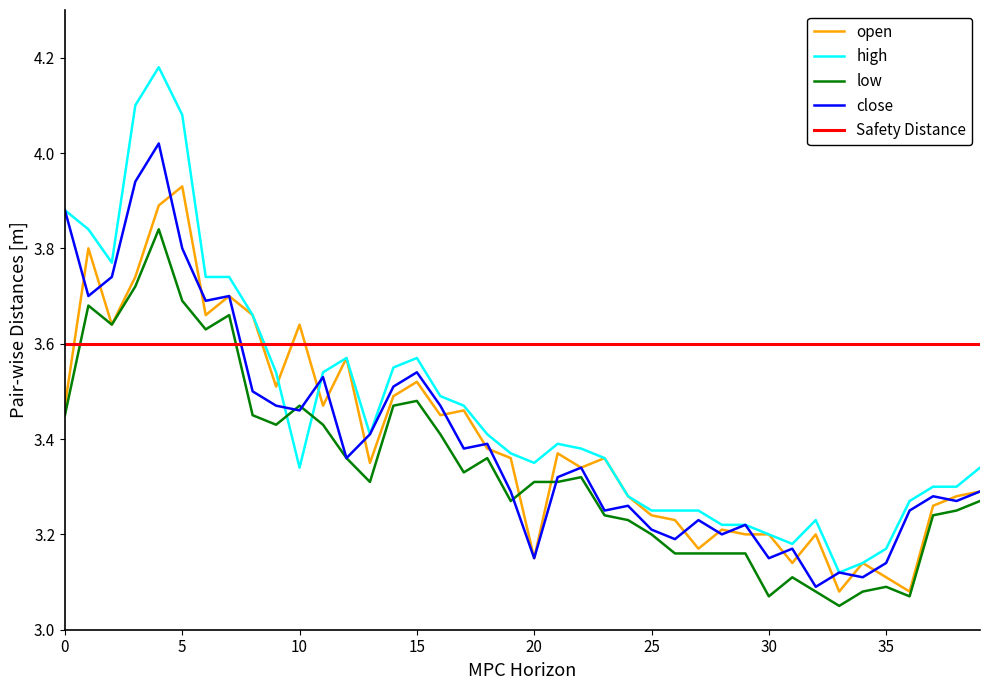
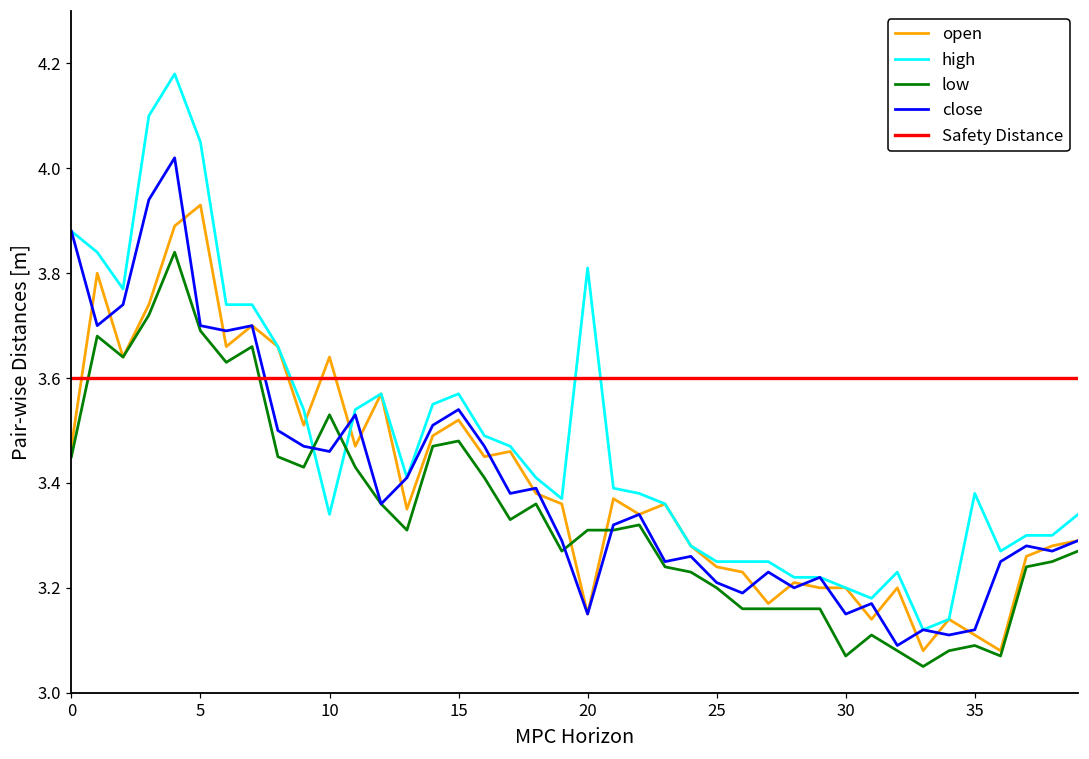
  {
    "open": {
      "0": 3.47,
      "5": 3.93,
      "10": 3.64,
      "15": 3.52,
      "25": 3.24,
      "35": 3.11
    },
    "high": {
-     "5": 4.08,
+     "5": 4.05,
      "10": 3.34,
      "15": 3.57,
-     "20": 3.35,
+     "20": 3.81,
      "25": 3.25,
-     "35": 3.17
+     "35": 3.38
    },
    "low": {
      "0": 3.45,
      "5": 3.69,
-     "10": 3.47,
+     "10": 3.53,
      "15": 3.48,
      "20": 3.31,
      "25": 3.20,
      "30": 3.07,
      "35": 3.09
    },
    "close": {
-     "5": 3.8,
+     "5": 3.7,
      "10": 3.46,
      "15": 3.54,
      "25": 3.21,
      "30": 3.15,
-     "35": 3.14
+     "35": 3.12
    },
    "Safety Distance": {
      "0": 3.60,
      "5": 3.60,
      "10": 3.60,
      "15": 3.60,
      "20": 3.60,
      "25": 3.60,
      "30": 3.60,
      "35": 3.60
    }
  }
